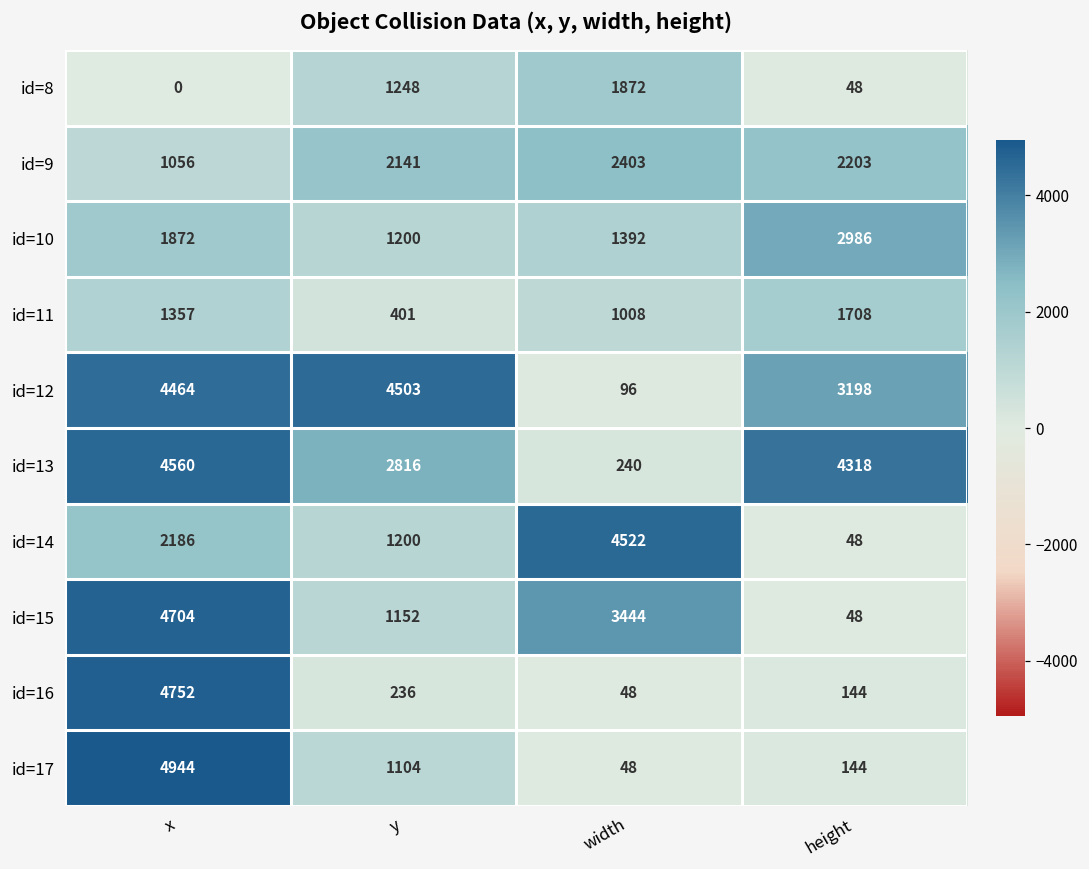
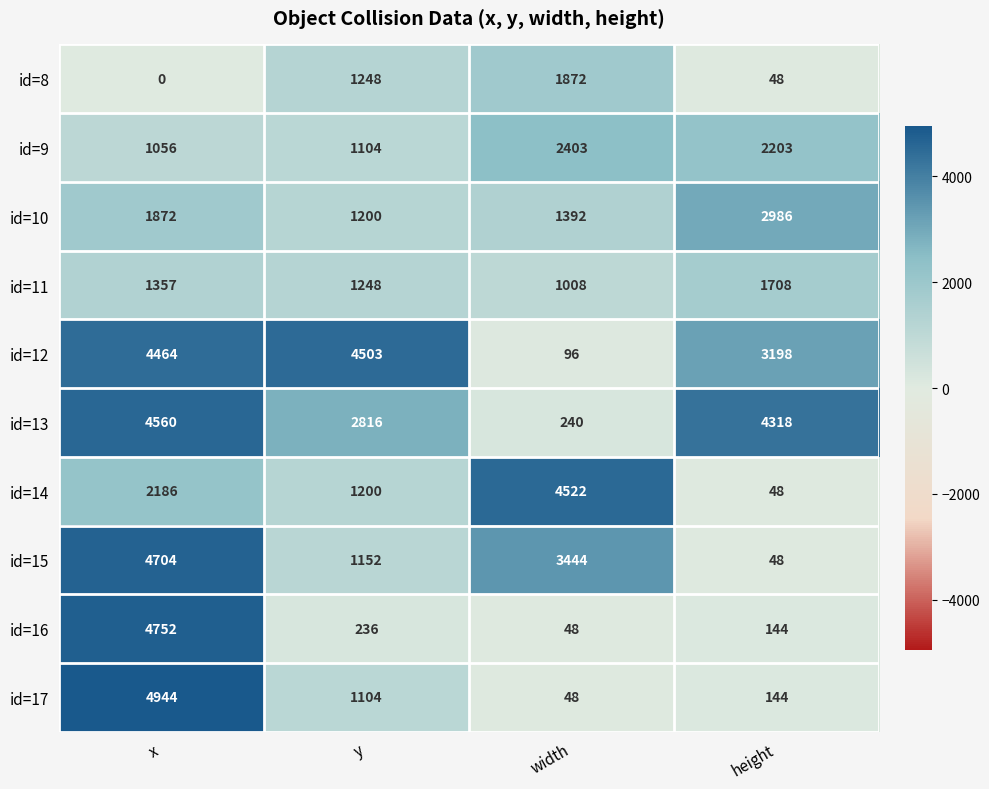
  {
    "id=8": {
      "x": 0,
      "y": 1248,
      "width": 1872,
      "height": 48
    },
    "id=9": {
      "x": 1056,
-     "y": 2141,
+     "y": 1104,
      "width": 2403,
      "height": 2203
    },
    "id=10": {
      "x": 1872,
      "y": 1200,
      "width": 1392,
      "height": 2986
    },
    "id=11": {
      "x": 1357,
-     "y": 401,
+     "y": 1248,
      "width": 1008,
      "height": 1708
    },
    "id=12": {
      "x": 4464,
      "y": 4503,
      "width": 96,
      "height": 3198
    },
    "id=13": {
      "x": 4560,
      "y": 2816,
      "width": 240,
      "height": 4318
    },
    "id=14": {
      "x": 2186,
      "y": 1200,
      "width": 4522,
      "height": 48
    },
    "id=15": {
      "x": 4704,
      "y": 1152,
      "width": 3444,
      "height": 48
    },
    "id=16": {
      "x": 4752,
      "y": 236,
      "width": 48,
      "height": 144
    },
    "id=17": {
      "x": 4944,
      "y": 1104,
      "width": 48,
      "height": 144
    }
  }
